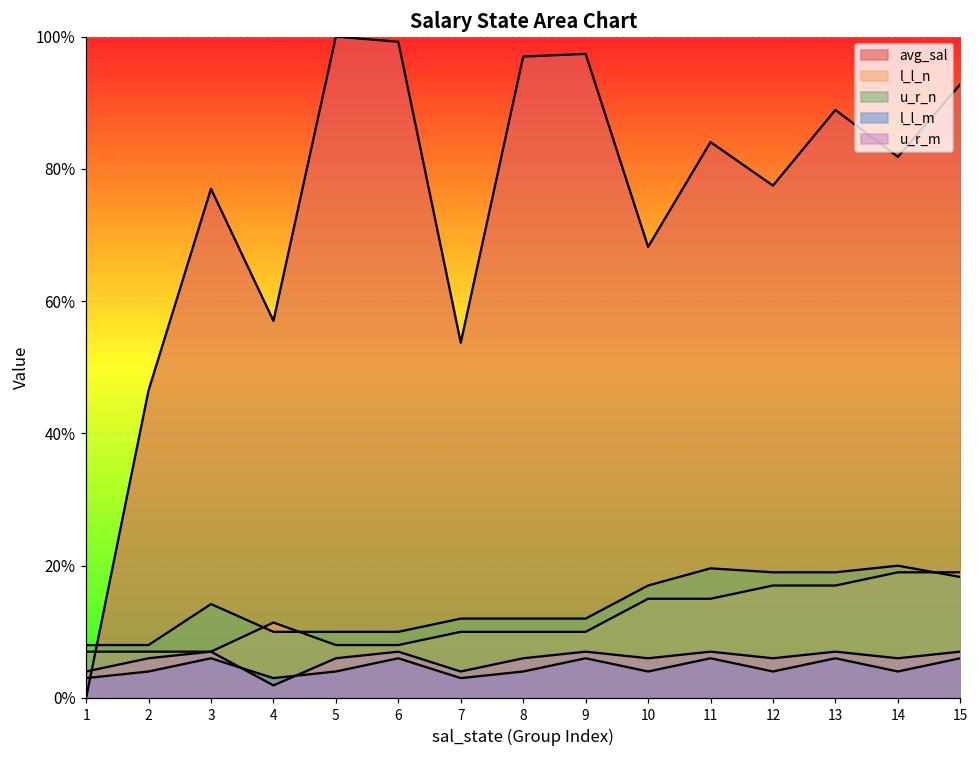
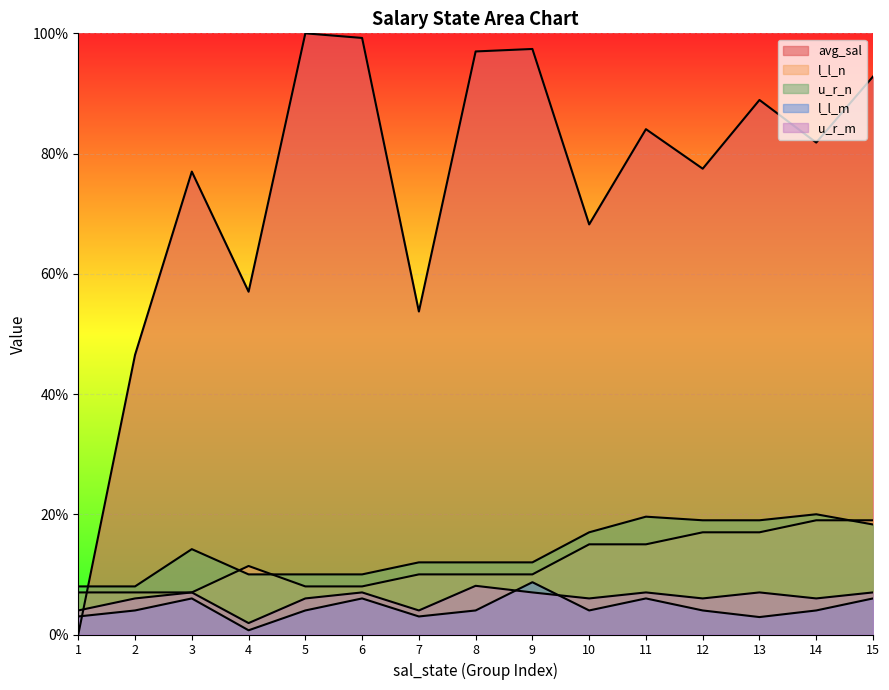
  {
    "avg_sal": {
      "1": "0%",
      "2": "47%",
      "3": "77%",
      "4": "57%",
      "5": "100%",
      "6": "99%",
      "7": "54%",
      "8": "97%",
      "9": "97%",
      "10": "68%",
      "11": "84%",
      "12": "77%",
      "13": "89%",
      "14": "82%",
      "15": "93%"
    },
    "l_l_n": {
      "1": "7%",
      "2": "7%",
      "4": "11%",
      "5": "8%",
      "6": "8%",
      "7": "10%",
      "8": "10%",
      "9": "10%",
      "10": "15%",
      "11": "15%",
      "12": "17%",
      "13": "17%",
      "14": "19%",
      "15": "19%"
    },
    "u_r_n": {
      "1": "8%",
      "2": "8%",
      "3": "14%",
      "4": "10%",
      "5": "10%",
      "6": "10%",
      "7": "12%",
      "8": "12%",
      "9": "12%",
      "10": "17%",
      "11": "20%",
      "12": "19%",
      "13": "19%",
      "14": "20%",
      "15": "18%"
    },
    "l_l_m": {
      "1": "3%",
      "2": "4%",
      "3": "6%",
-     "4": "3%",
+     "4": "1%",
      "5": "4%",
      "6": "6%",
      "7": "3%",
      "8": "4%",
-     "9": "6%",
+     "9": "9%",
      "10": "4%",
      "11": "6%",
      "12": "4%",
-     "13": "6%",
+     "13": "3%",
      "14": "4%",
      "15": "6%"
    },
    "u_r_m": {
      "1": "4%",
      "2": "6%",
      "4": "2%",
      "5": "6%",
      "6": "7%",
      "7": "4%",
-     "8": "6%",
+     "8": "8%",
      "9": "7%",
      "10": "6%",
      "11": "7%",
      "12": "6%",
      "13": "7%",
      "14": "6%",
      "15": "7%"
    }
  }
